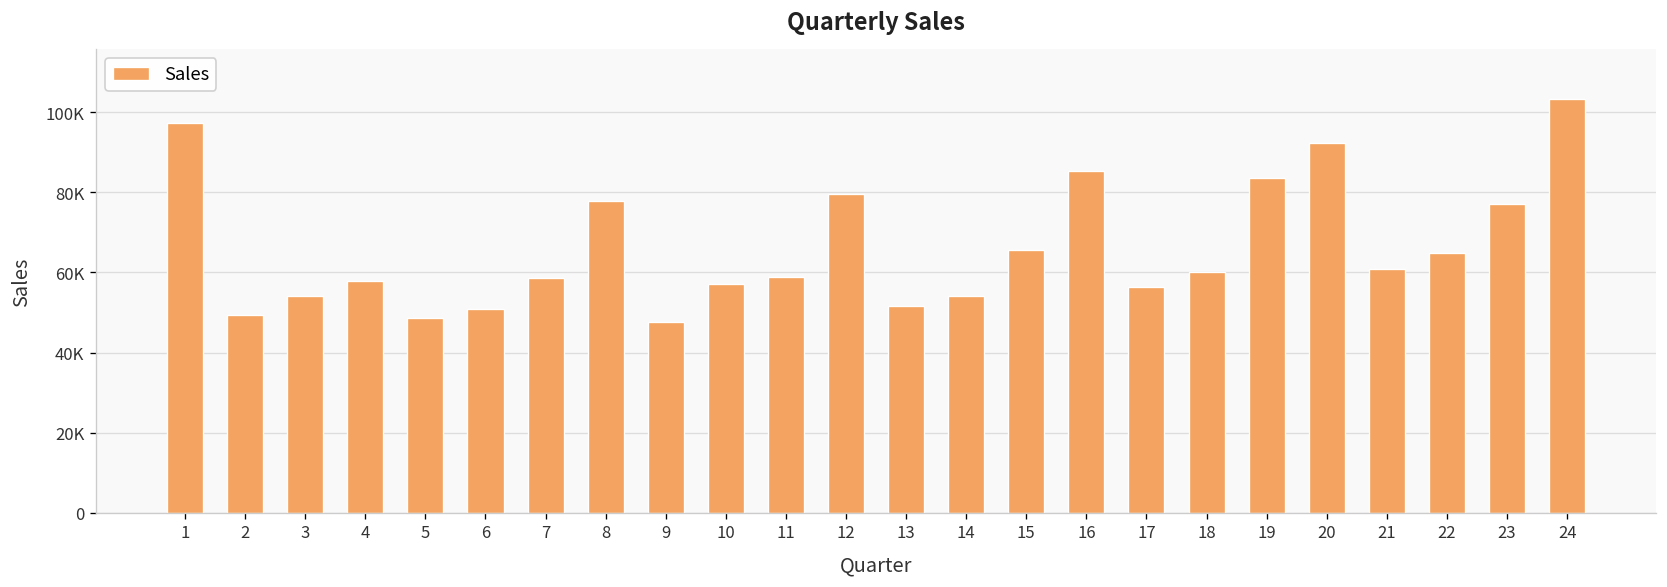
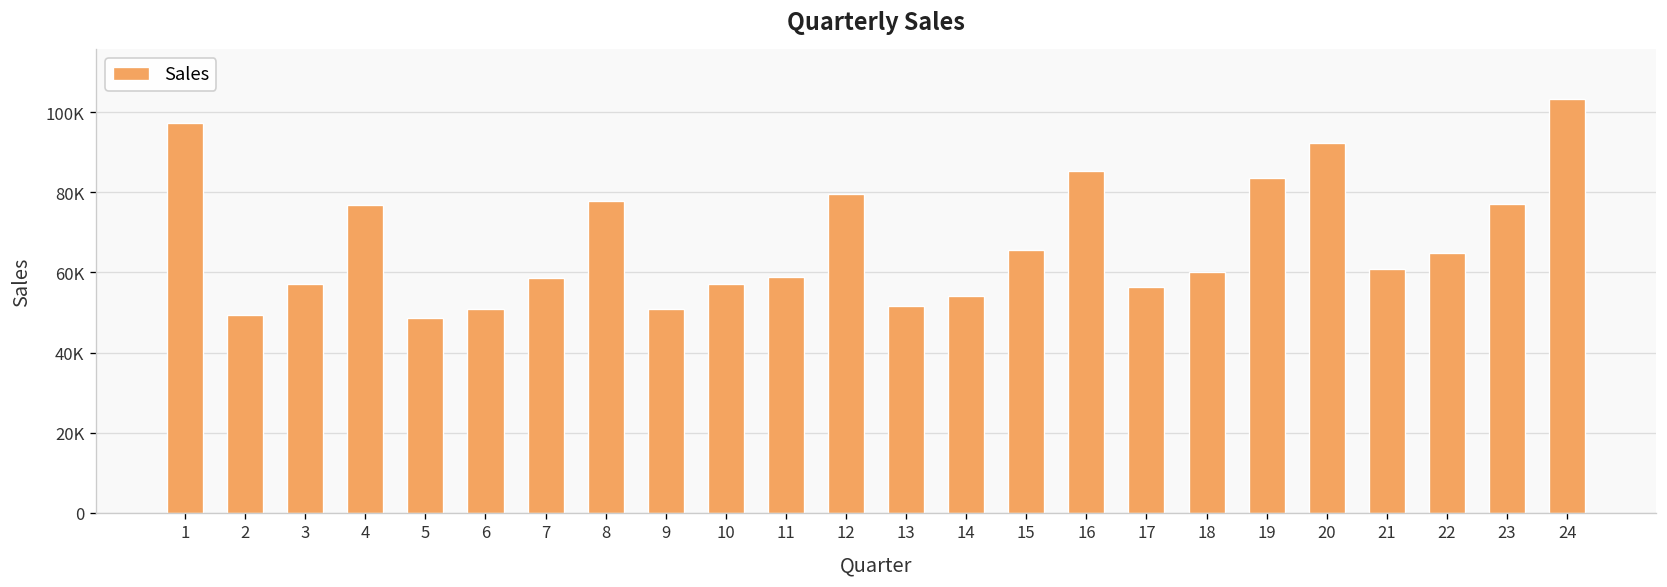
  {
    "1": 97000,
    "2": 49000,
-   "3": 54000,
-   "4": 58000,
+   "3": 57000,
+   "4": 77000,
    "5": 49000,
    "6": 51000,
    "7": 59000,
    "8": 78000,
-   "9": 48000,
+   "9": 51000,
    "10": 57000,
    "11": 59000,
    "12": 80000,
    "13": 52000,
    "14": 54000,
    "15": 66000,
    "16": 85000,
    "17": 56000,
    "18": 60000,
    "19": 83000,
    "20": 92000,
    "21": 61000,
    "22": 65000,
    "23": 77000,
    "24": 103000
  }
